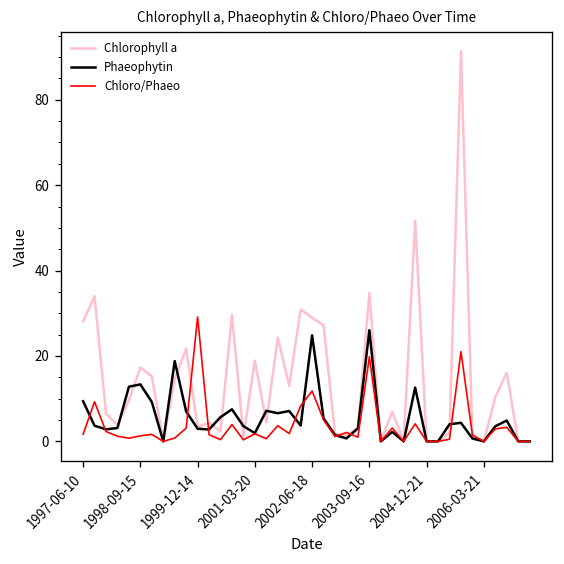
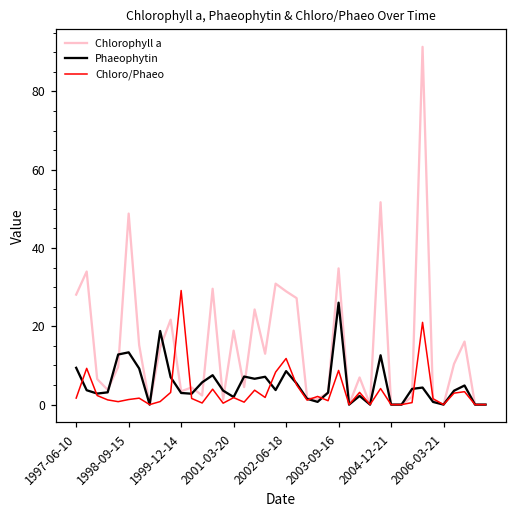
  {
    "Chlorophyll a": {
      "1997-06-10": 28,
-     "1998-09-15": 17,
+     "1998-09-15": 49,
      "2001-03-20": 19,
      "2002-06-18": 29,
      "2003-09-16": 35
    },
    "Phaeophytin": {
      "1997-06-10": 9,
      "1998-09-15": 13,
-     "2002-06-18": 25,
+     "2002-06-18": 9,
      "2003-09-16": 26
    },
    "Chloro/Phaeo": {
      "1997-06-10": 2,
      "1998-09-15": 1,
      "1999-12-14": 29,
      "2002-06-18": 12,
-     "2003-09-16": 20
+     "2003-09-16": 9
    }
  }
